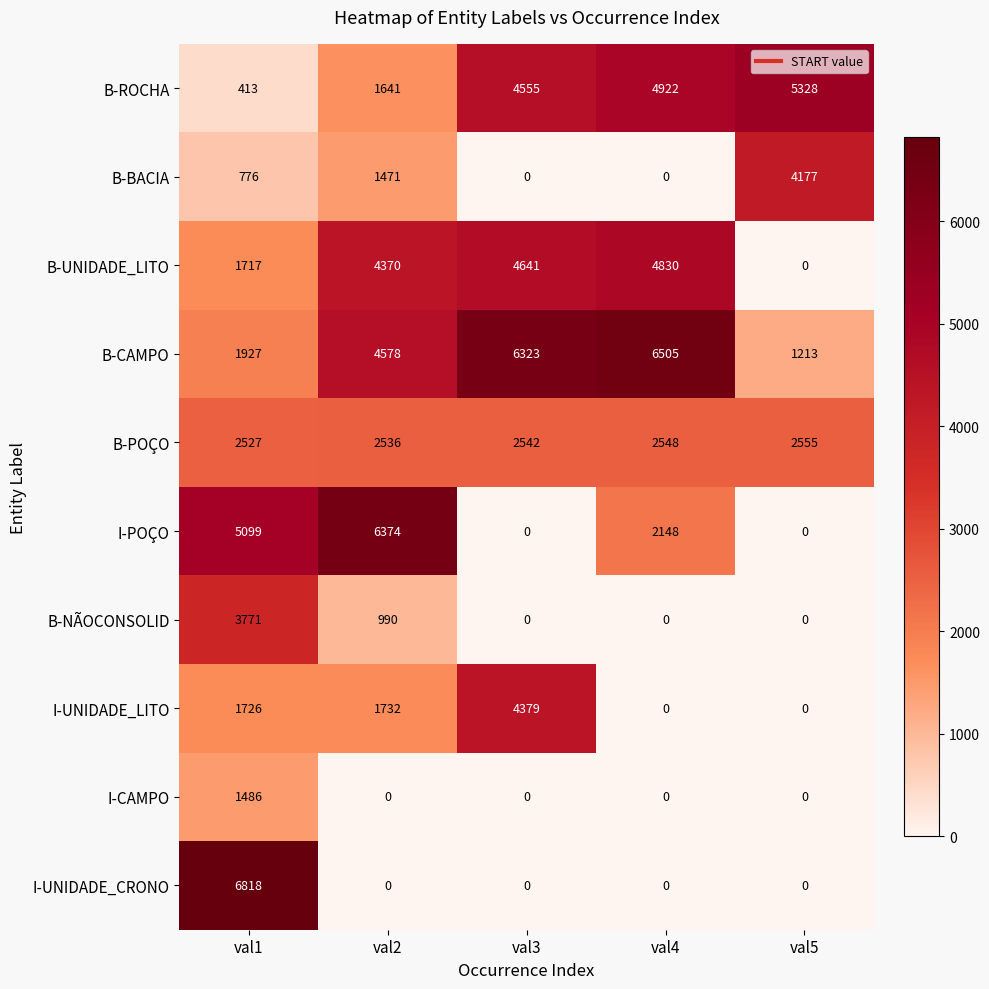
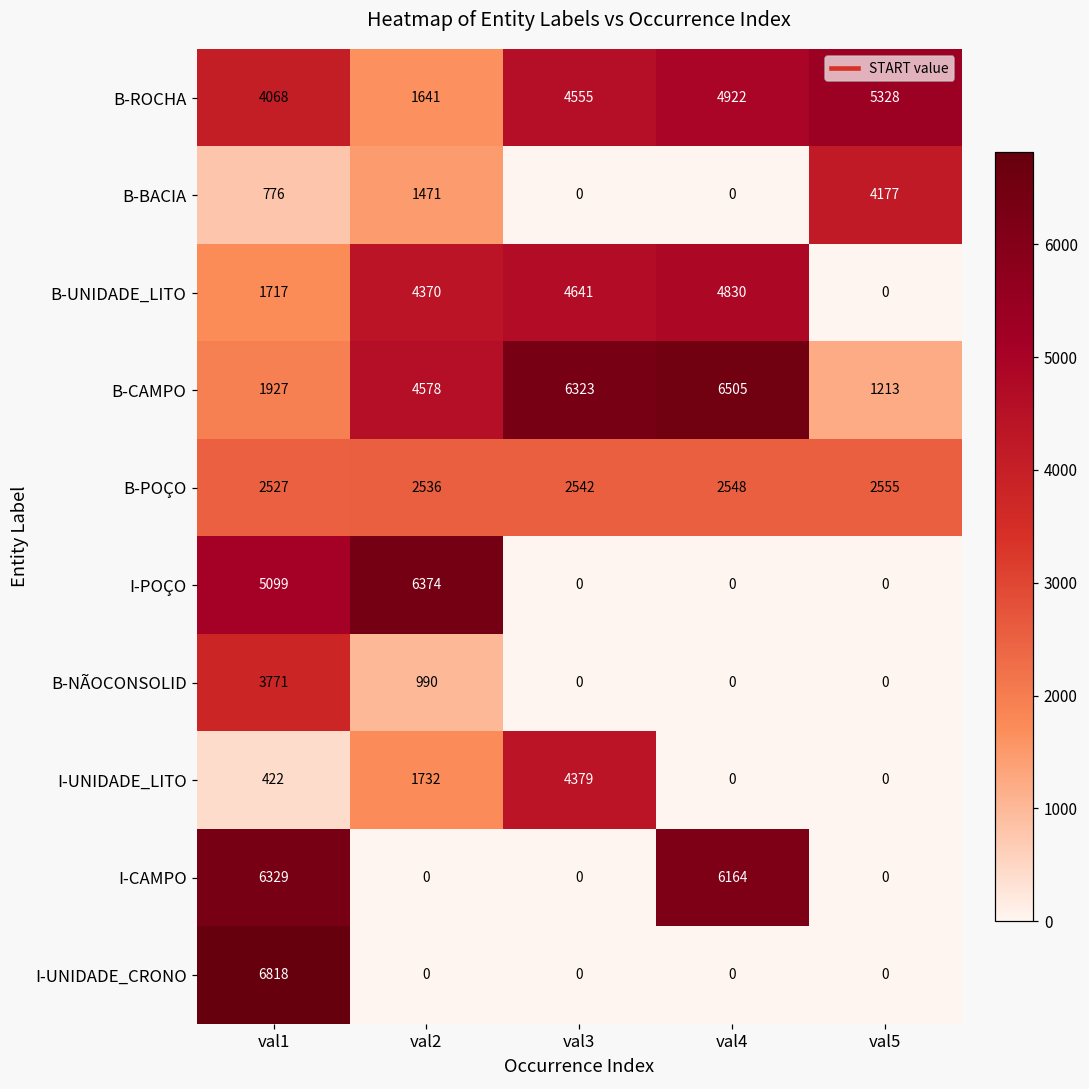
  {
    "B-ROCHA": {
-     "val1": 413,
+     "val1": 4068,
      "val2": 1641,
      "val3": 4555,
      "val4": 4922,
      "val5": 5328
    },
    "B-BACIA": {
      "val1": 776,
      "val2": 1471,
      "val3": 0,
      "val4": 0,
      "val5": 4177
    },
    "B-UNIDADE_LITO": {
      "val1": 1717,
      "val2": 4370,
      "val3": 4641,
      "val4": 4830,
      "val5": 0
    },
    "B-CAMPO": {
      "val1": 1927,
      "val2": 4578,
      "val3": 6323,
      "val4": 6505,
      "val5": 1213
    },
    "B-POÇO": {
      "val1": 2527,
      "val2": 2536,
      "val3": 2542,
      "val4": 2548,
      "val5": 2555
    },
    "I-POÇO": {
      "val1": 5099,
      "val2": 6374,
      "val3": 0,
-     "val4": 2148,
+     "val4": 0,
      "val5": 0
    },
    "B-NÃOCONSOLID": {
      "val1": 3771,
      "val2": 990,
      "val3": 0,
      "val4": 0,
      "val5": 0
    },
    "I-UNIDADE_LITO": {
-     "val1": 1726,
+     "val1": 422,
      "val2": 1732,
      "val3": 4379,
      "val4": 0,
      "val5": 0
    },
    "I-CAMPO": {
-     "val1": 1486,
+     "val1": 6329,
      "val2": 0,
      "val3": 0,
-     "val4": 0,
+     "val4": 6164,
      "val5": 0
    },
    "I-UNIDADE_CRONO": {
      "val1": 6818,
      "val2": 0,
      "val3": 0,
      "val4": 0,
      "val5": 0
    }
  }
